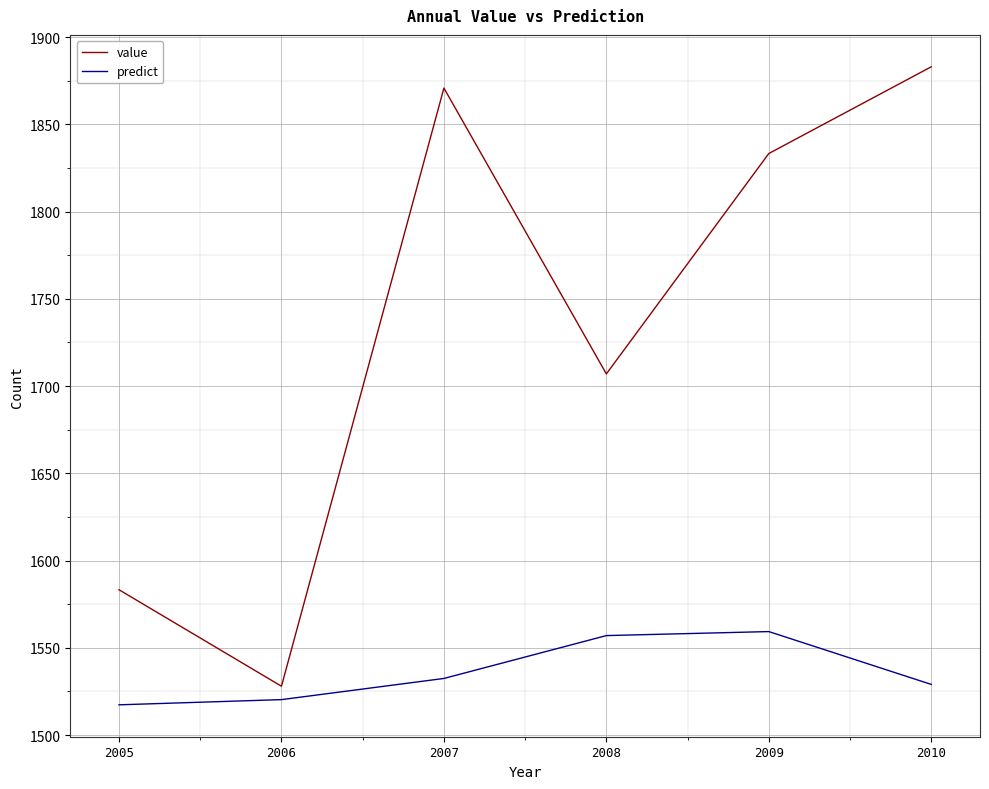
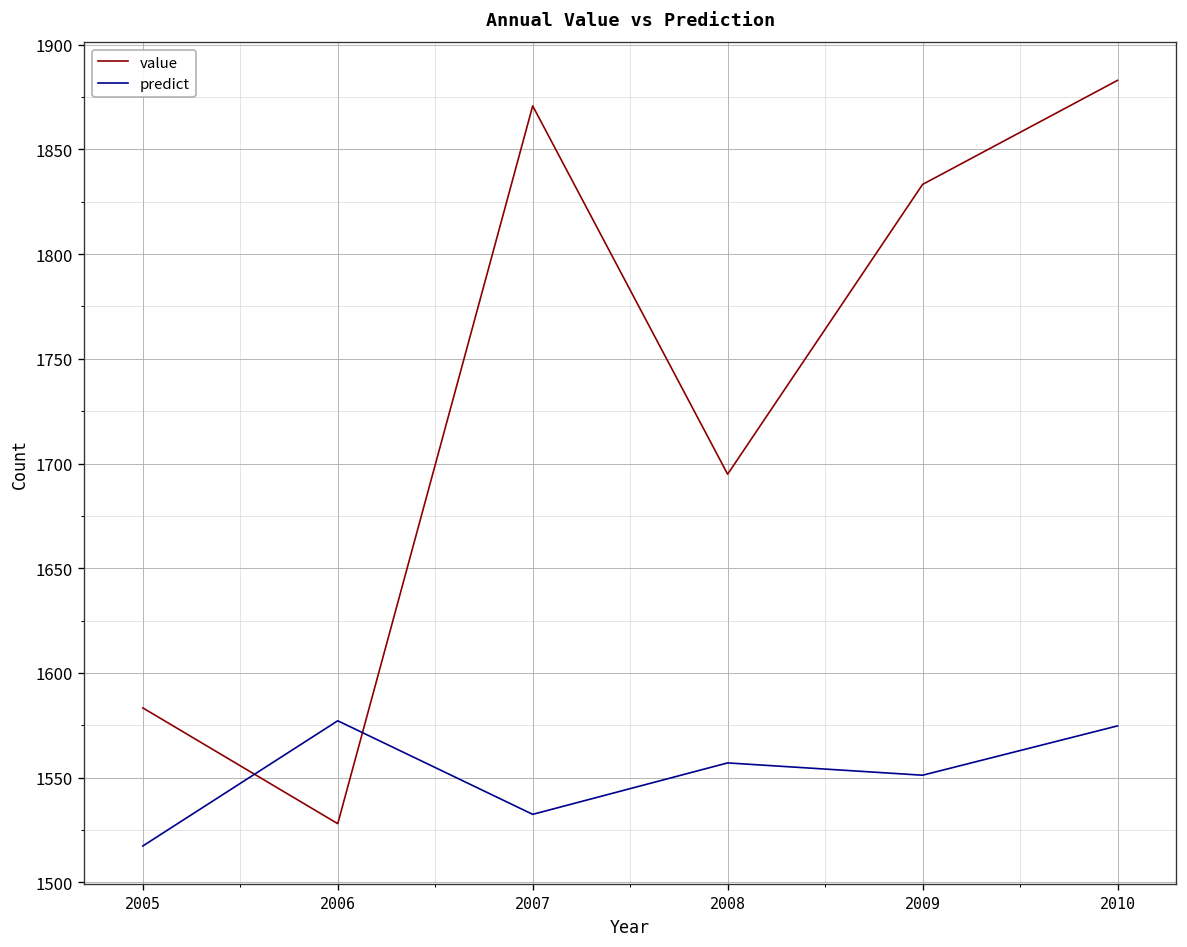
  {
    "value": {
      "2005": 1583,
      "2006": 1528,
      "2007": 1871,
-     "2008": 1707,
+     "2008": 1695,
      "2009": 1833,
      "2010": 1883
    },
    "predict": {
      "2005": 1517,
-     "2006": 1520,
+     "2006": 1577,
      "2007": 1532,
      "2008": 1557,
-     "2009": 1559,
-     "2010": 1529
+     "2009": 1551,
+     "2010": 1575
    }
  }
